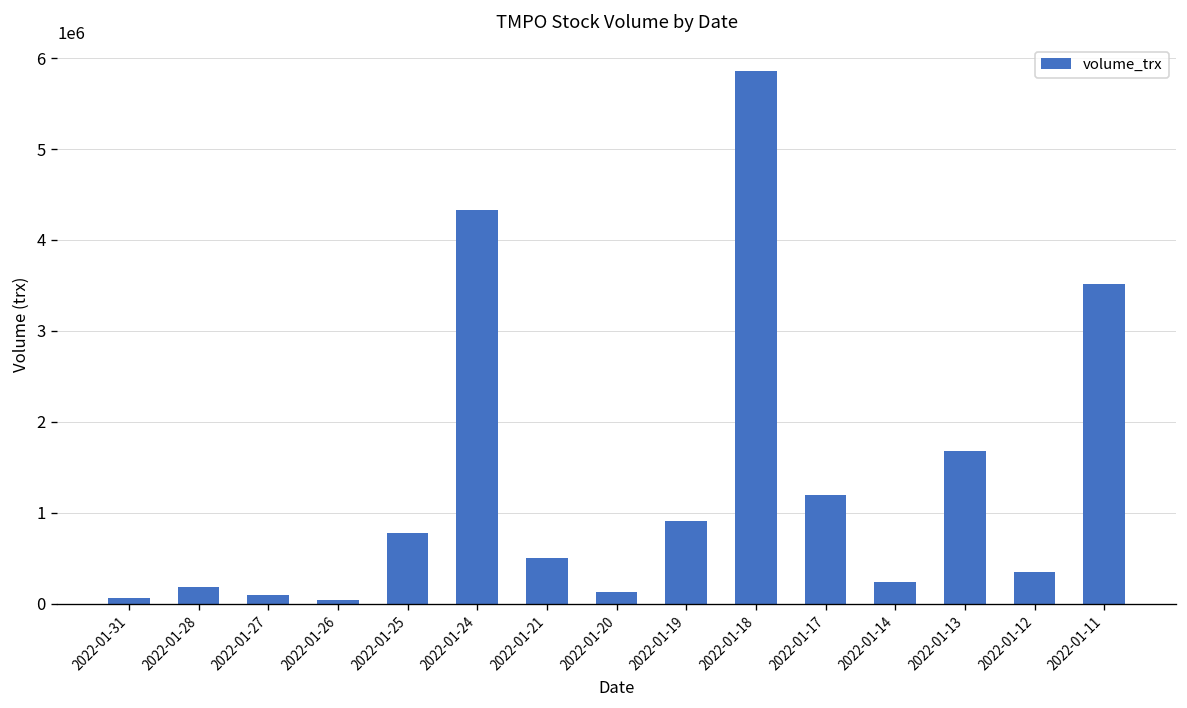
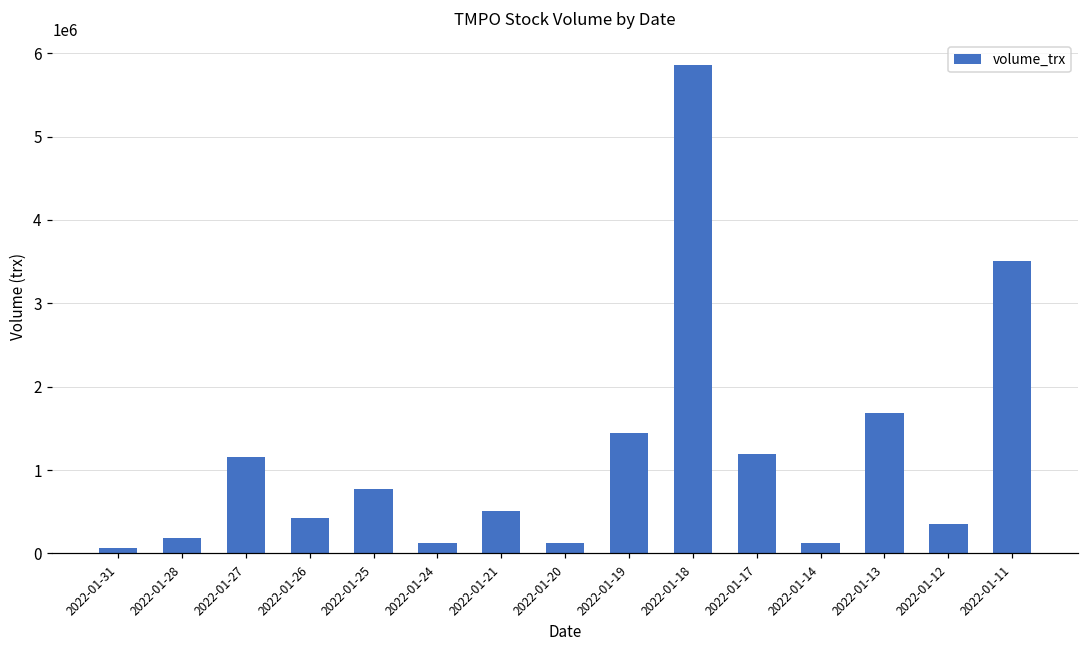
  {
    "2022-01-31": 100000,
    "2022-01-28": 200000,
-   "2022-01-27": 100000,
-   "2022-01-26": 0,
+   "2022-01-27": 1200000,
+   "2022-01-26": 400000,
    "2022-01-25": 800000,
-   "2022-01-24": 4300000,
+   "2022-01-24": 100000,
    "2022-01-21": 500000,
    "2022-01-20": 100000,
-   "2022-01-19": 900000,
+   "2022-01-19": 1400000,
    "2022-01-18": 5900000,
    "2022-01-17": 1200000,
-   "2022-01-14": 200000,
+   "2022-01-14": 100000,
    "2022-01-13": 1700000,
    "2022-01-12": 400000,
    "2022-01-11": 3500000
  }
